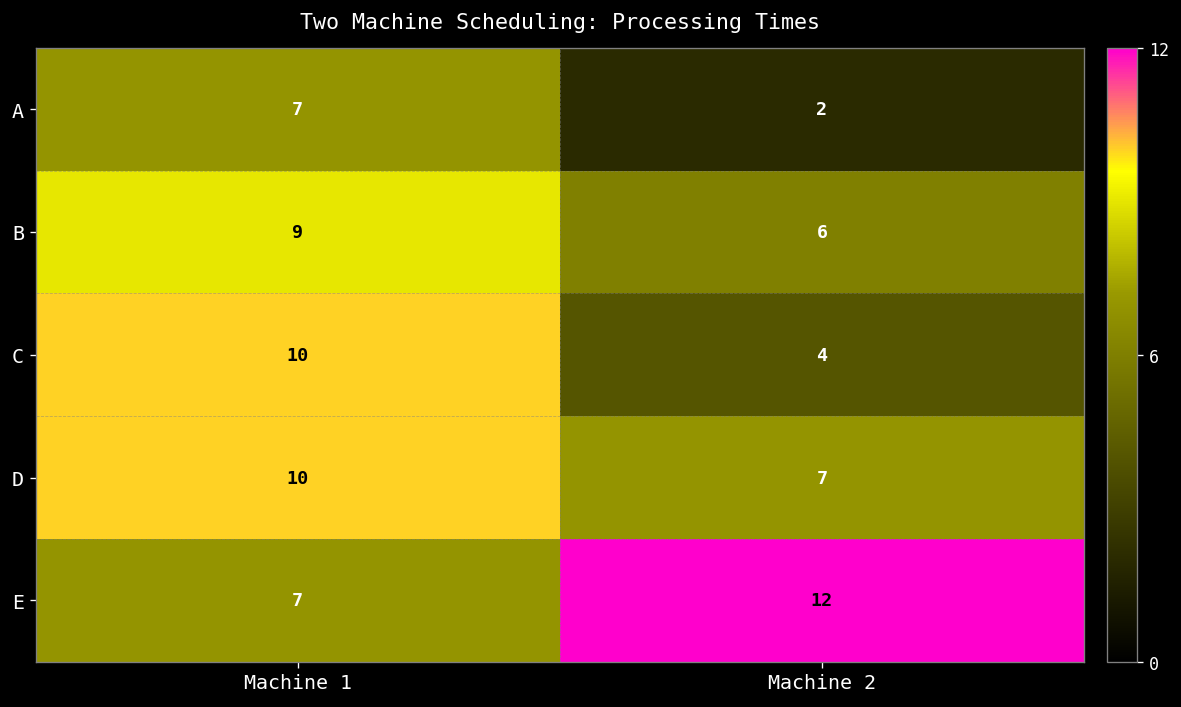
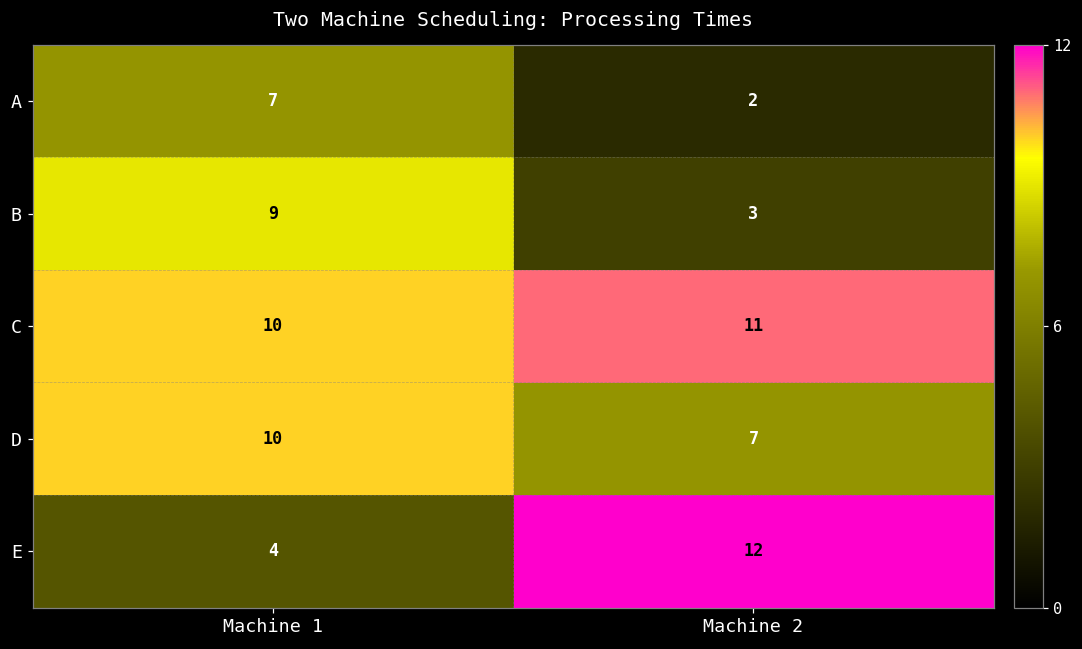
  {
    "A": {
      "Machine 1": 7,
      "Machine 2": 2
    },
    "B": {
      "Machine 1": 9,
-     "Machine 2": 6
+     "Machine 2": 3
    },
    "C": {
      "Machine 1": 10,
-     "Machine 2": 4
+     "Machine 2": 11
    },
    "D": {
      "Machine 1": 10,
      "Machine 2": 7
    },
    "E": {
-     "Machine 1": 7,
+     "Machine 1": 4,
      "Machine 2": 12
    }
  }
